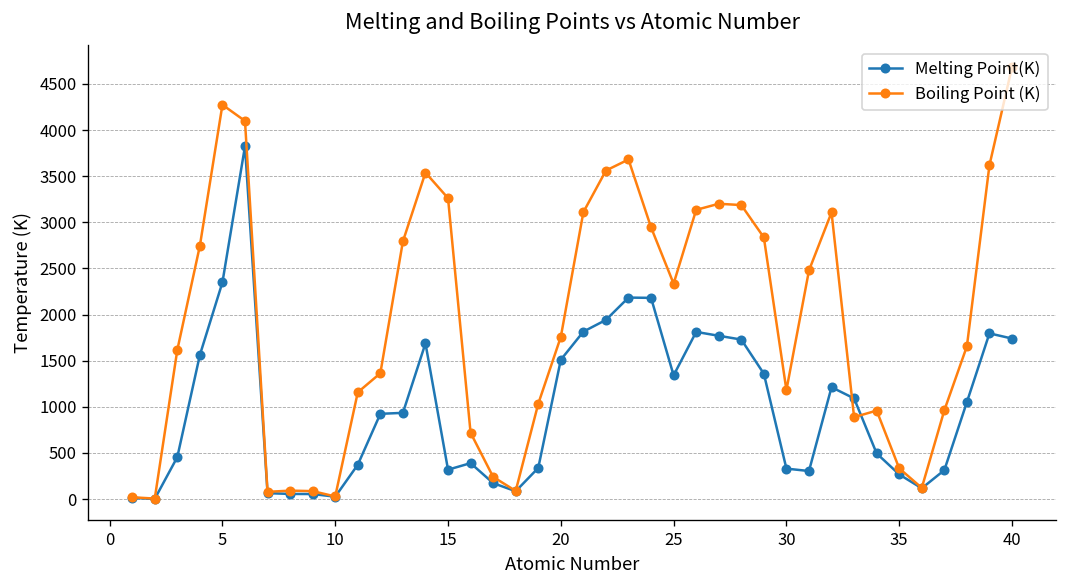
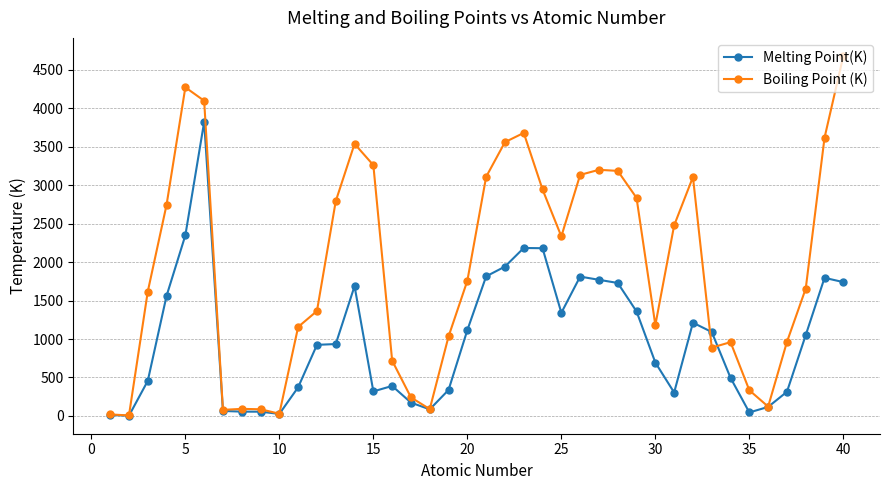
  {
    "Melting Point(K)": {
      "5": 2300,
      "15": 300,
-     "20": 1500,
+     "20": 1100,
      "25": 1300,
-     "30": 300,
-     "35": 300,
+     "30": 700,
+     "35": 0,
      "40": 1700
    },
    "Boiling Point (K)": {
      "5": 4300,
      "15": 3300,
      "20": 1800,
      "25": 2300,
      "30": 1200,
      "35": 300
    }
  }
